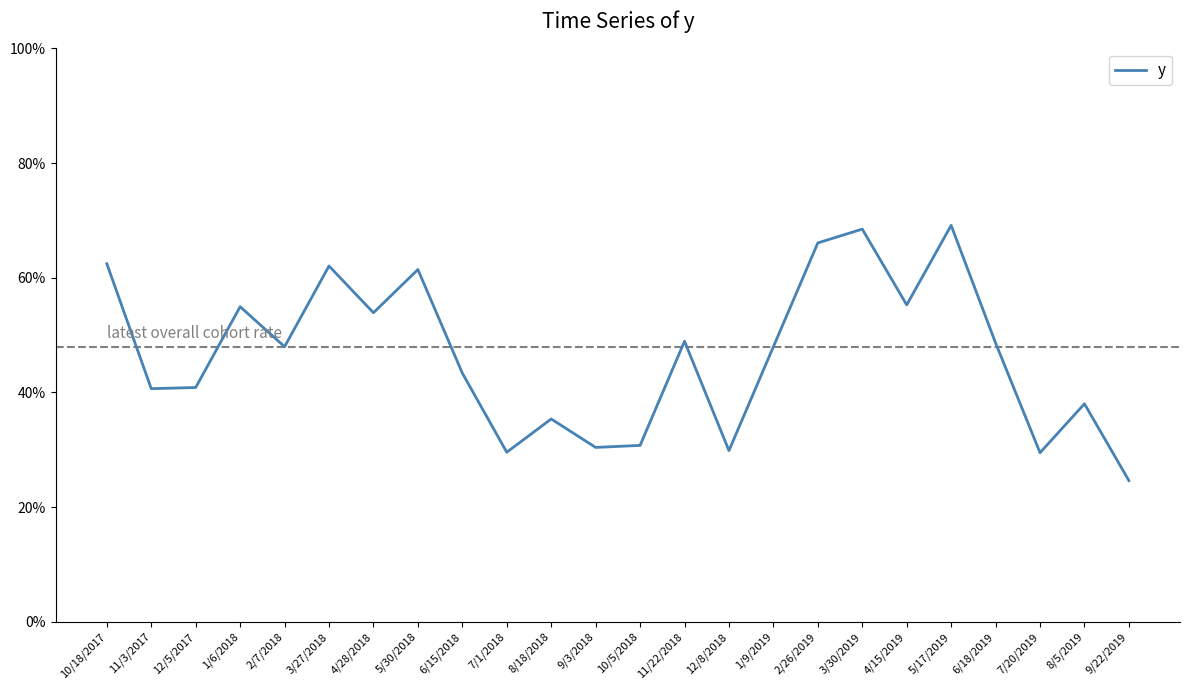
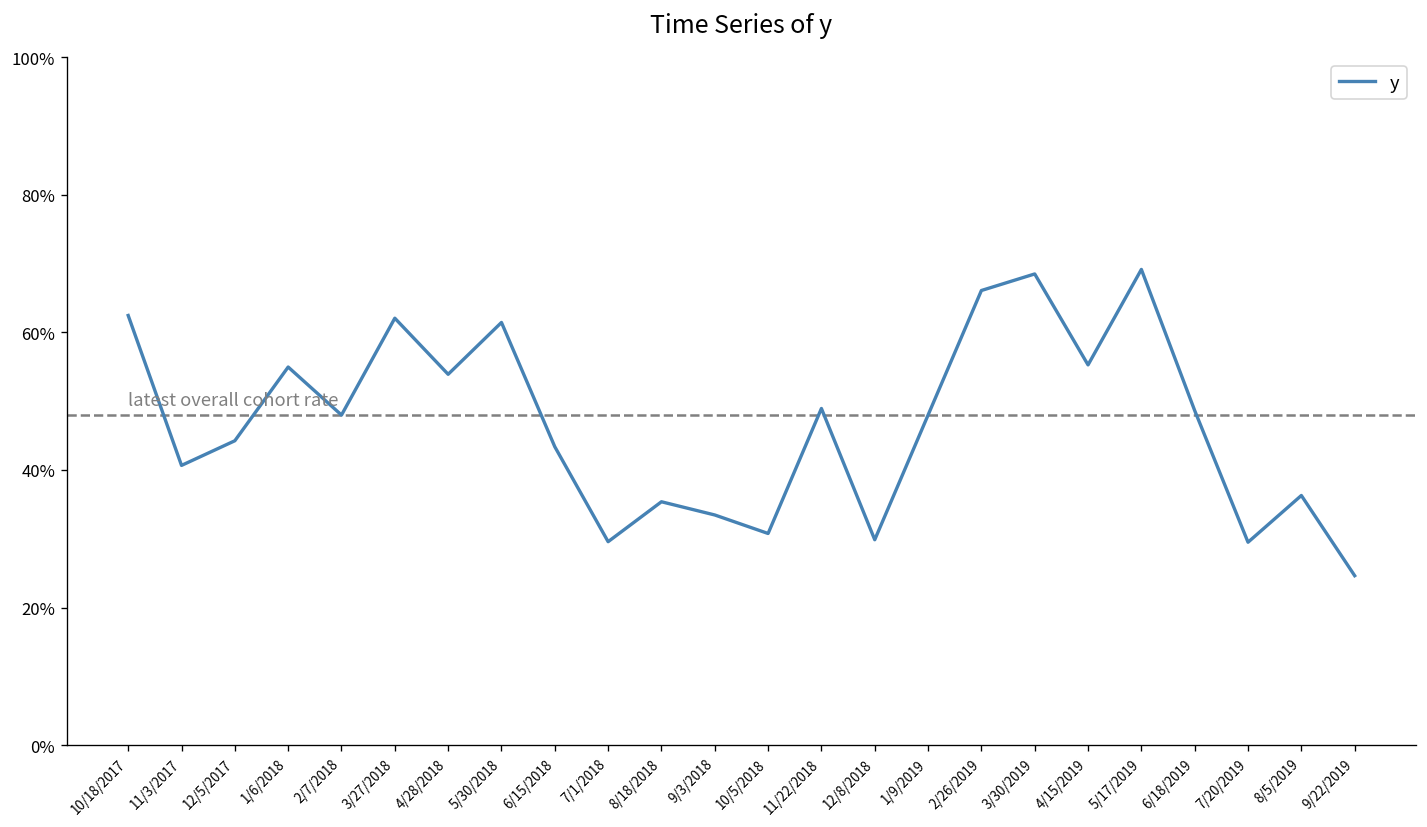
  {
    "10/18/2017": "62%",
    "11/3/2017": "41%",
-   "12/5/2017": "41%",
+   "12/5/2017": "44%",
    "1/6/2018": "55%",
    "2/7/2018": "48%",
    "3/27/2018": "62%",
    "4/28/2018": "54%",
    "5/30/2018": "61%",
    "6/15/2018": "43%",
    "7/1/2018": "30%",
    "8/18/2018": "35%",
-   "9/3/2018": "30%",
+   "9/3/2018": "33%",
    "10/5/2018": "31%",
    "11/22/2018": "49%",
    "12/8/2018": "30%",
    "1/9/2019": "48%",
    "2/26/2019": "66%",
    "3/30/2019": "68%",
    "4/15/2019": "55%",
    "5/17/2019": "69%",
    "6/18/2019": "49%",
    "7/20/2019": "29%",
-   "8/5/2019": "38%",
+   "8/5/2019": "36%",
    "9/22/2019": "25%"
  }
